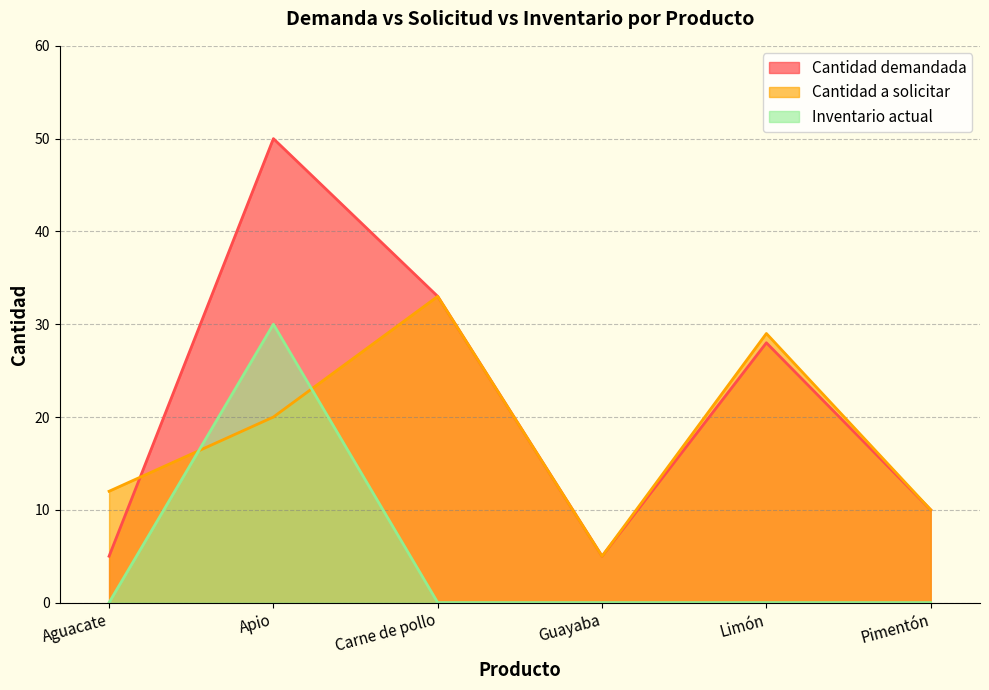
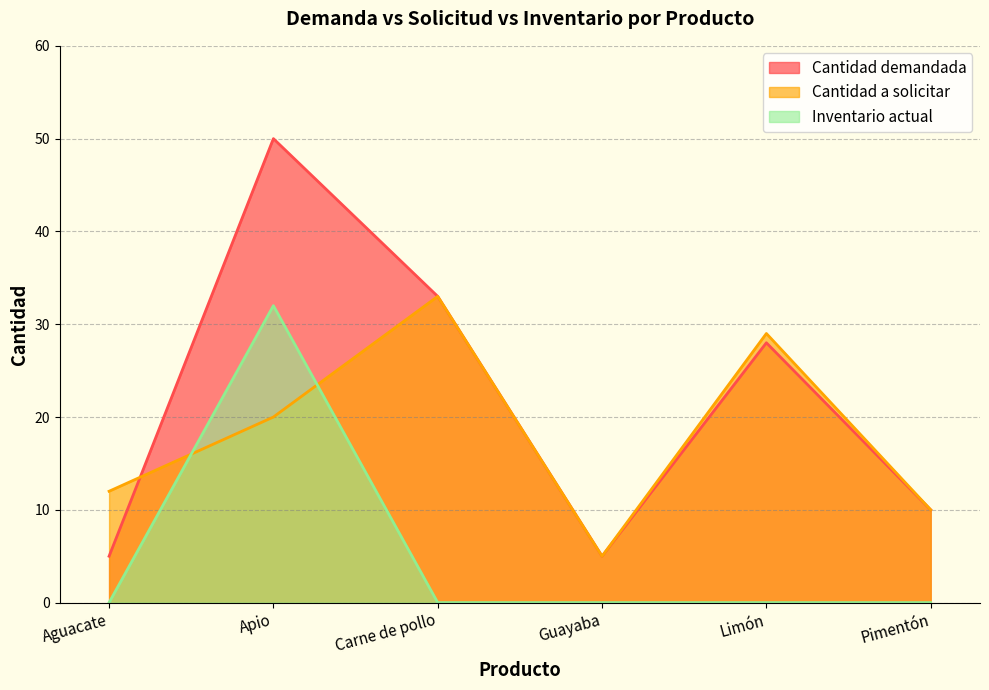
  {
    "Cantidad demandada": {
      "Aguacate": 5,
      "Apio": 50,
      "Limón": 28
    },
    "Cantidad a solicitar": {
      "Aguacate": 12,
      "Apio": 20,
      "Limón": 29
    },
    "Inventario actual": {
      "Aguacate": 0,
-     "Apio": 30,
+     "Apio": 32,
      "Carne de pollo": 0,
      "Guayaba": 0,
      "Limón": 0,
      "Pimentón": 0
    }
  }
